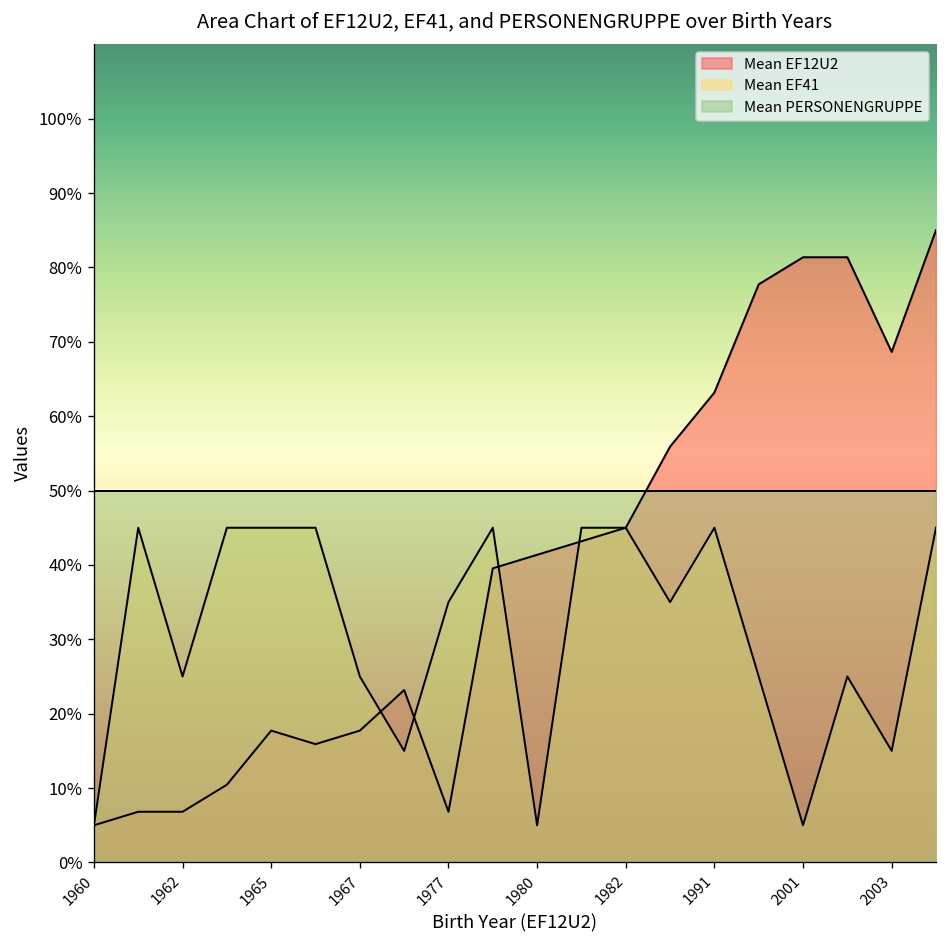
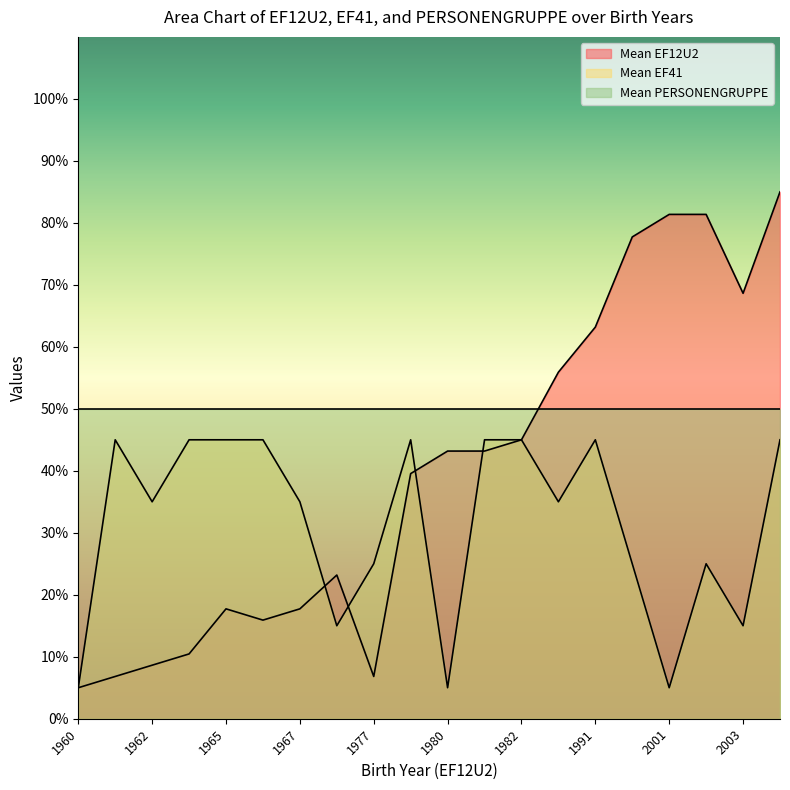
  {
    "Mean EF12U2": {
-     "1962": "7%",
+     "1962": "9%",
      "1965": "18%",
      "1967": "18%",
      "1977": "7%",
-     "1980": "41%",
+     "1980": "43%",
      "1991": "63%",
      "2001": "81%",
      "2003": "69%"
    },
    "Mean EF41": {
-     "1962": "25%",
+     "1962": "35%",
      "1965": "45%",
-     "1967": "25%",
-     "1977": "35%",
+     "1967": "35%",
+     "1977": "25%",
      "1980": "5%",
      "1991": "45%",
      "2001": "5%",
      "2003": "15%"
    },
    "Mean PERSONENGRUPPE": {
      "1960": "50%",
      "1962": "50%",
      "1965": "50%",
      "1967": "50%",
      "1977": "50%",
      "1980": "50%",
      "1982": "50%",
      "1991": "50%",
      "2001": "50%",
      "2003": "50%"
    }
  }
